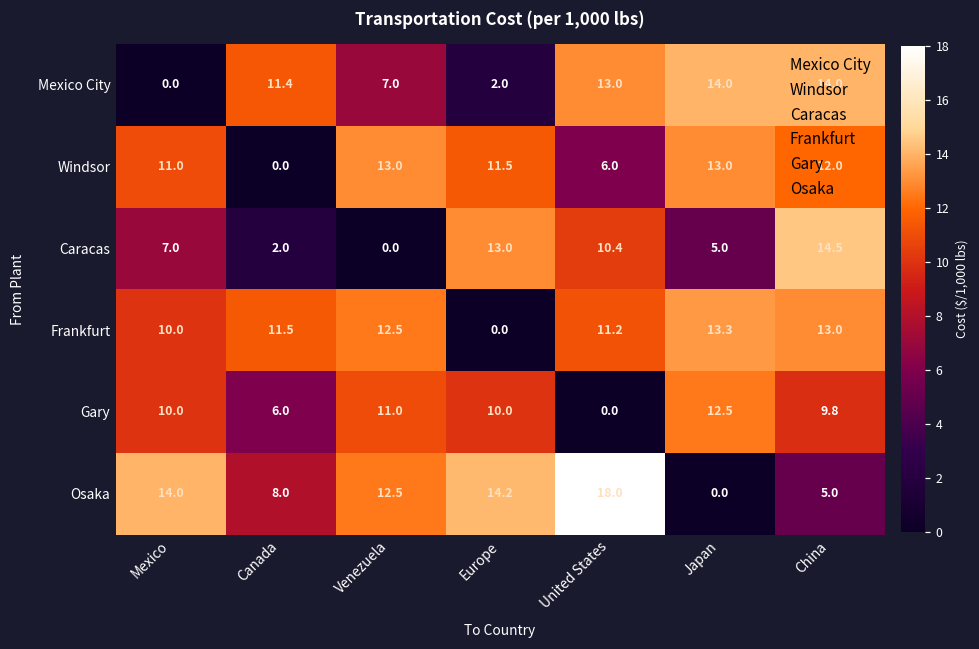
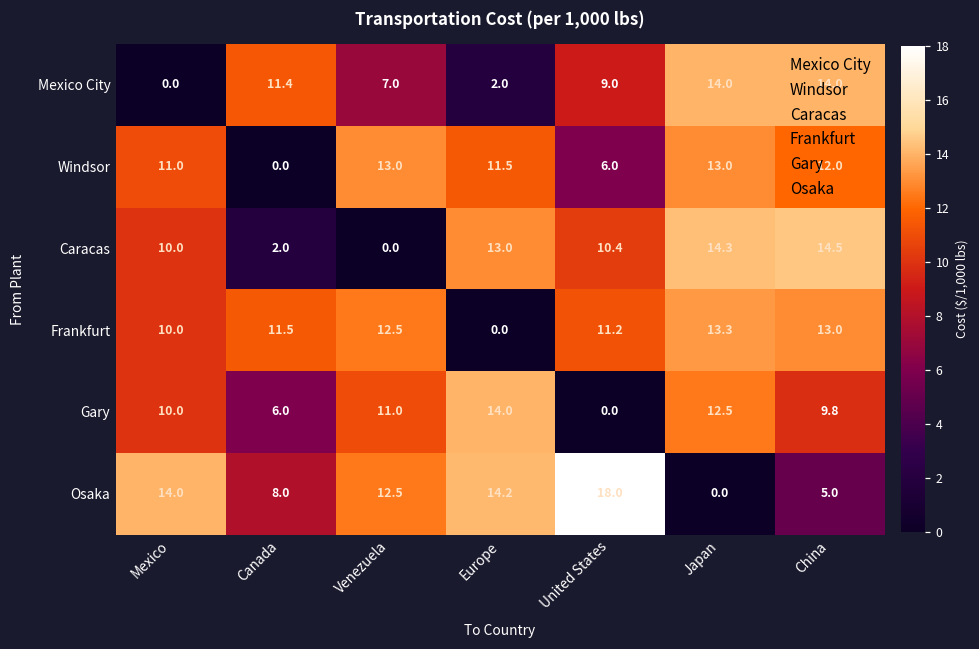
  {
    "Mexico City": {
      "Mexico": 0.0,
      "Canada": 11.4,
      "Venezuela": 7.0,
      "Europe": 2.0,
-     "United States": 13.0,
+     "United States": 9.0,
      "Japan": 14.0,
      "China": 14.0
    },
    "Windsor": {
      "Mexico": 11.0,
      "Canada": 0.0,
      "Venezuela": 13.0,
      "Europe": 11.5,
      "United States": 6.0,
      "Japan": 13.0,
      "China": 12.0
    },
    "Caracas": {
-     "Mexico": 7.0,
+     "Mexico": 10.0,
      "Canada": 2.0,
      "Venezuela": 0.0,
      "Europe": 13.0,
      "United States": 10.4,
-     "Japan": 5.0,
+     "Japan": 14.3,
      "China": 14.5
    },
    "Frankfurt": {
      "Mexico": 10.0,
      "Canada": 11.5,
      "Venezuela": 12.5,
      "Europe": 0.0,
      "United States": 11.2,
      "Japan": 13.3,
      "China": 13.0
    },
    "Gary": {
      "Mexico": 10.0,
      "Canada": 6.0,
      "Venezuela": 11.0,
-     "Europe": 10.0,
+     "Europe": 14.0,
      "United States": 0.0,
      "Japan": 12.5,
      "China": 9.8
    },
    "Osaka": {
      "Mexico": 14.0,
      "Canada": 8.0,
      "Venezuela": 12.5,
      "Europe": 14.2,
      "United States": 18.0,
      "Japan": 0.0,
      "China": 5.0
    }
  }
